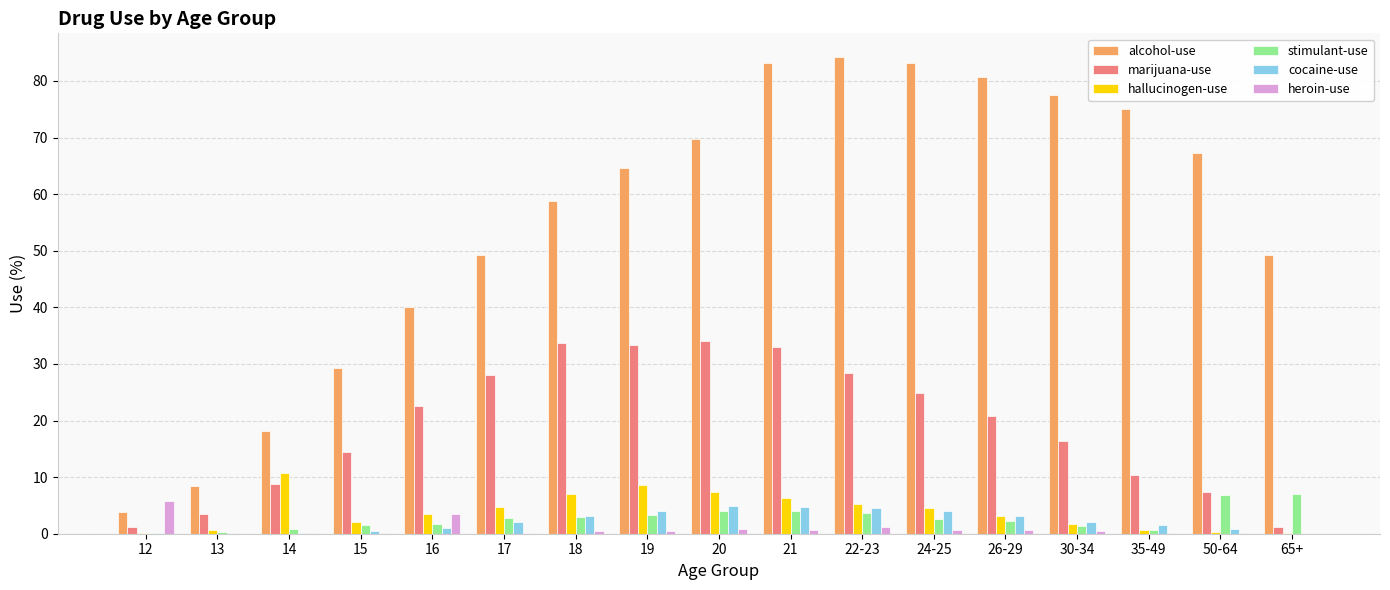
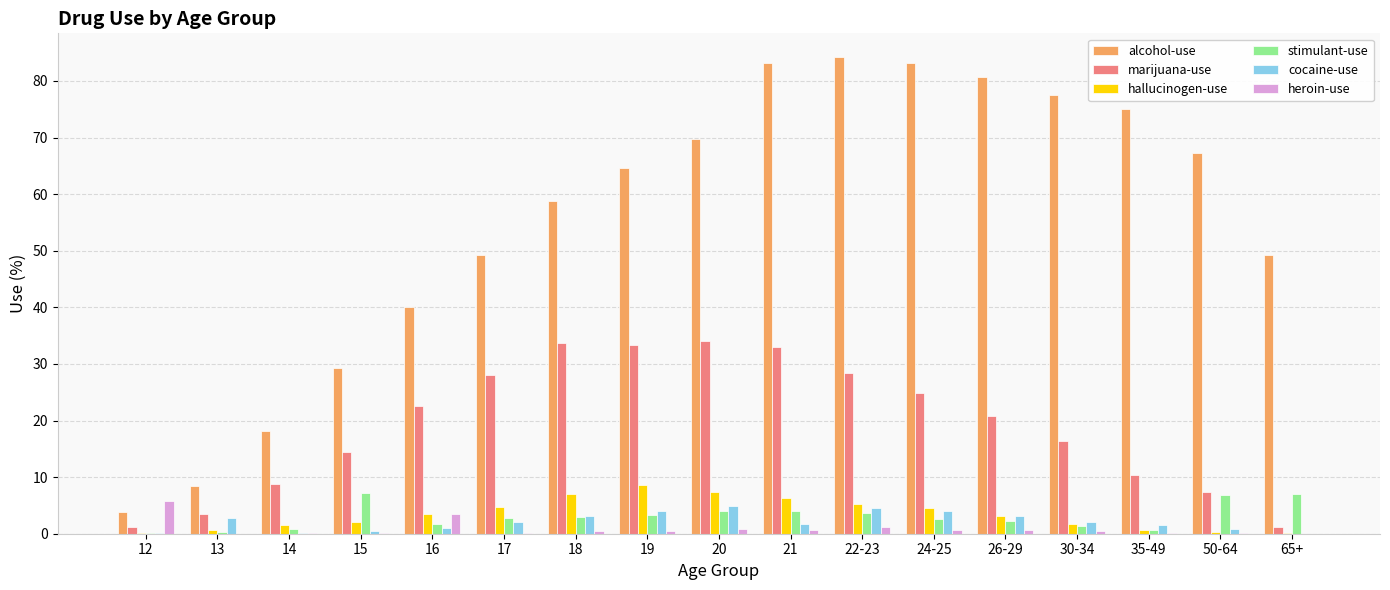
  {
    "hallucinogen-use": {
      "13": 1,
-     "14": 11,
+     "14": 2,
      "15": 2,
      "16": 3,
      "17": 5,
      "18": 7,
      "19": 9,
      "20": 7,
      "21": 6,
      "22-23": 5,
      "24-25": 5,
      "26-29": 3,
      "30-34": 2,
      "35-49": 1
    },
    "stimulant-use": {
      "14": 1,
-     "15": 2,
+     "15": 7,
      "16": 2,
      "17": 3,
      "18": 3,
      "19": 3,
      "20": 4,
      "21": 4,
      "22-23": 4,
      "24-25": 3,
      "26-29": 2,
      "30-34": 1,
      "35-49": 1,
      "50-64": 7,
      "65+": 7
    },
    "cocaine-use": {
-     "13": 0,
+     "13": 3,
      "15": 1,
      "16": 1,
      "17": 2,
      "18": 3,
      "19": 4,
      "20": 5,
-     "21": 5,
+     "21": 2,
      "22-23": 5,
      "24-25": 4,
      "26-29": 3,
      "30-34": 2,
      "35-49": 2,
      "50-64": 1,
      "65+": 0
    },
    "heroin-use": {
      "12": 6,
      "13": 0,
      "16": 4,
      "19": 1,
      "20": 1,
      "21": 1,
      "22-23": 1,
      "24-25": 1,
      "26-29": 1,
      "65+": 0
    }
  }
